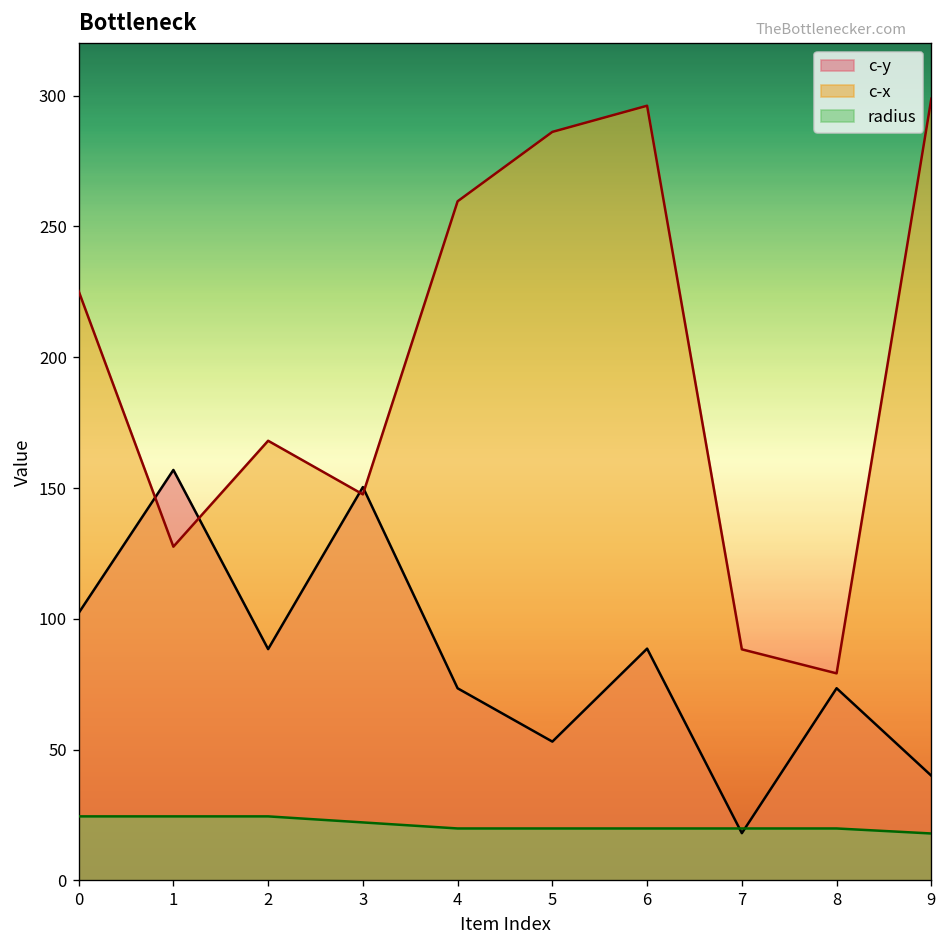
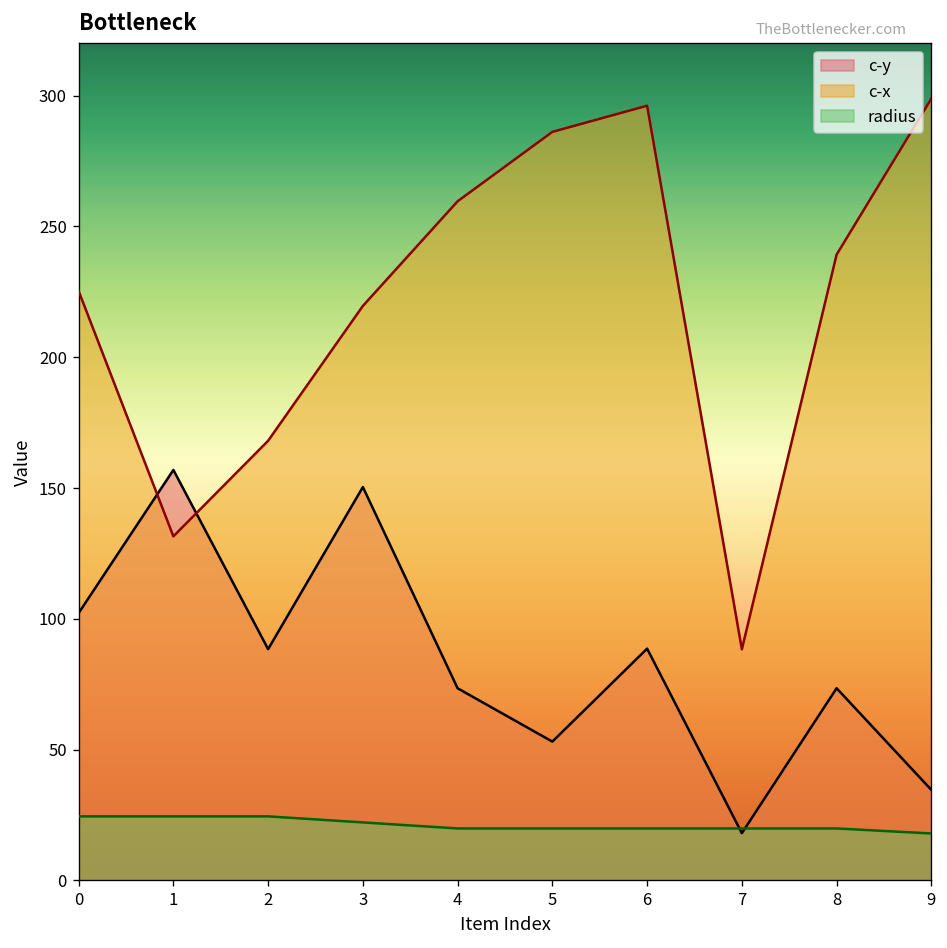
  {
    "c-y": {
      "0": 102,
      "1": 157,
      "2": 88,
      "3": 150,
      "4": 73,
      "5": 53,
      "6": 89,
      "7": 18,
      "8": 73,
-     "9": 40
+     "9": 35
    },
    "c-x": {
      "0": 225,
-     "1": 128,
+     "1": 132,
      "2": 168,
-     "3": 148,
+     "3": 220,
      "4": 260,
      "5": 286,
      "6": 296,
      "7": 88,
-     "8": 79,
+     "8": 239,
      "9": 299
    },
    "radius": {
      "0": 25,
      "1": 25,
      "2": 25,
      "3": 22,
      "4": 20,
      "5": 20,
      "6": 20,
      "7": 20,
      "8": 20,
      "9": 18
    }
  }
